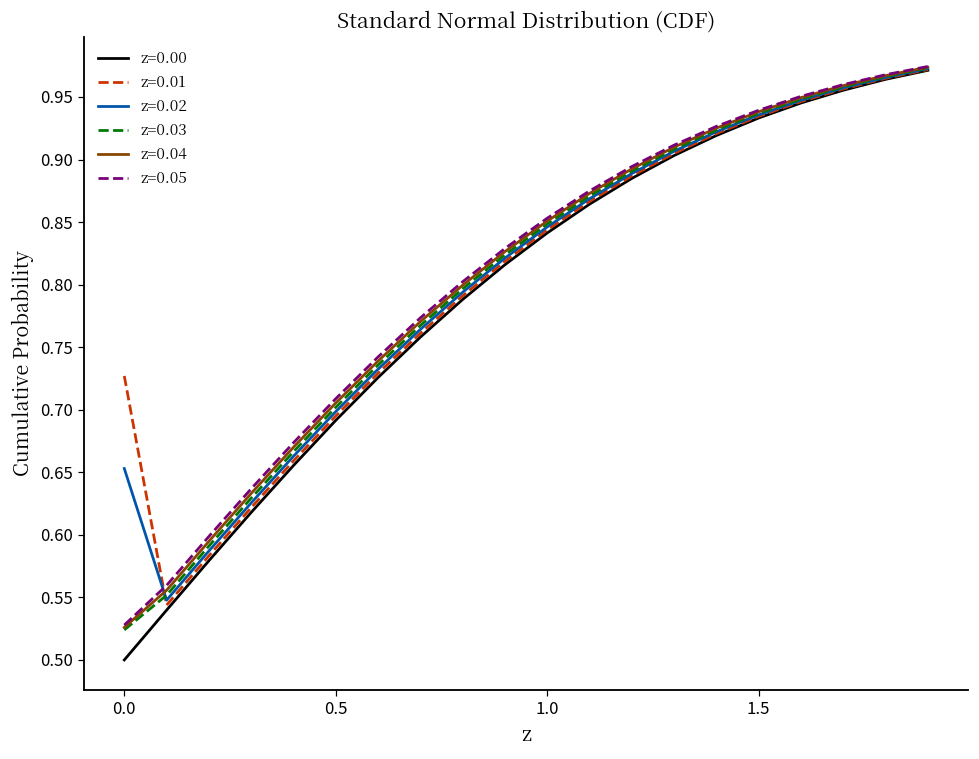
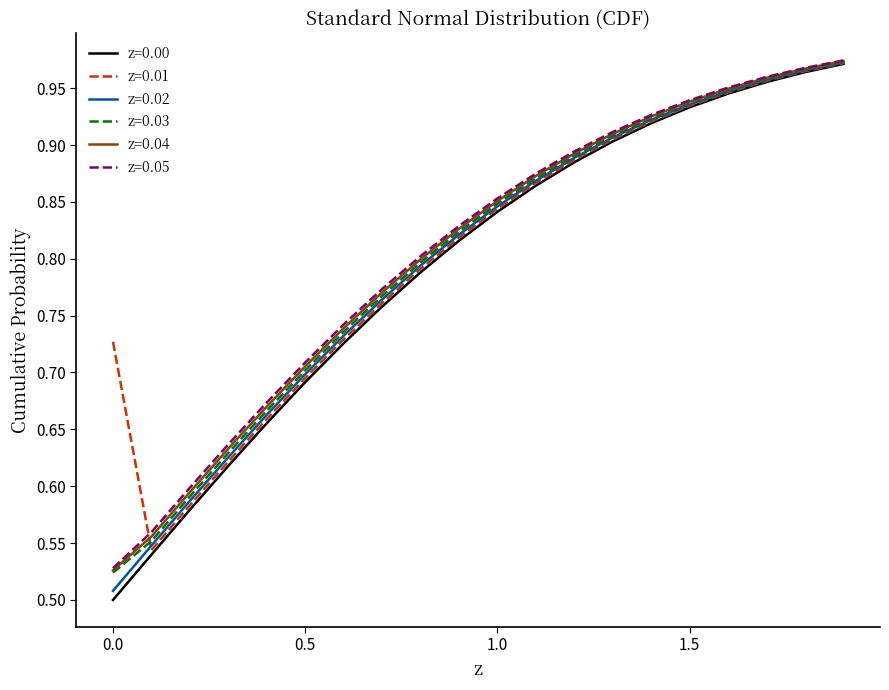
  {
    "z=0.00": {
      "0.0": 0.500,
      "0.5": 0.692,
      "1.0": 0.841
    },
    "z=0.01": {
      "0.0": 0.727,
      "0.5": 0.695,
      "1.0": 0.844
    },
    "z=0.02": {
-     "0.0": 0.653,
+     "0.0": 0.508,
      "0.5": 0.699,
      "1.0": 0.846
    },
    "z=0.03": {
      "0.5": 0.702,
      "1.0": 0.849
    },
    "z=0.04": {
      "0.5": 0.705,
      "1.0": 0.851
    },
    "z=0.05": {
      "0.5": 0.709,
      "1.0": 0.853
    }
  }
